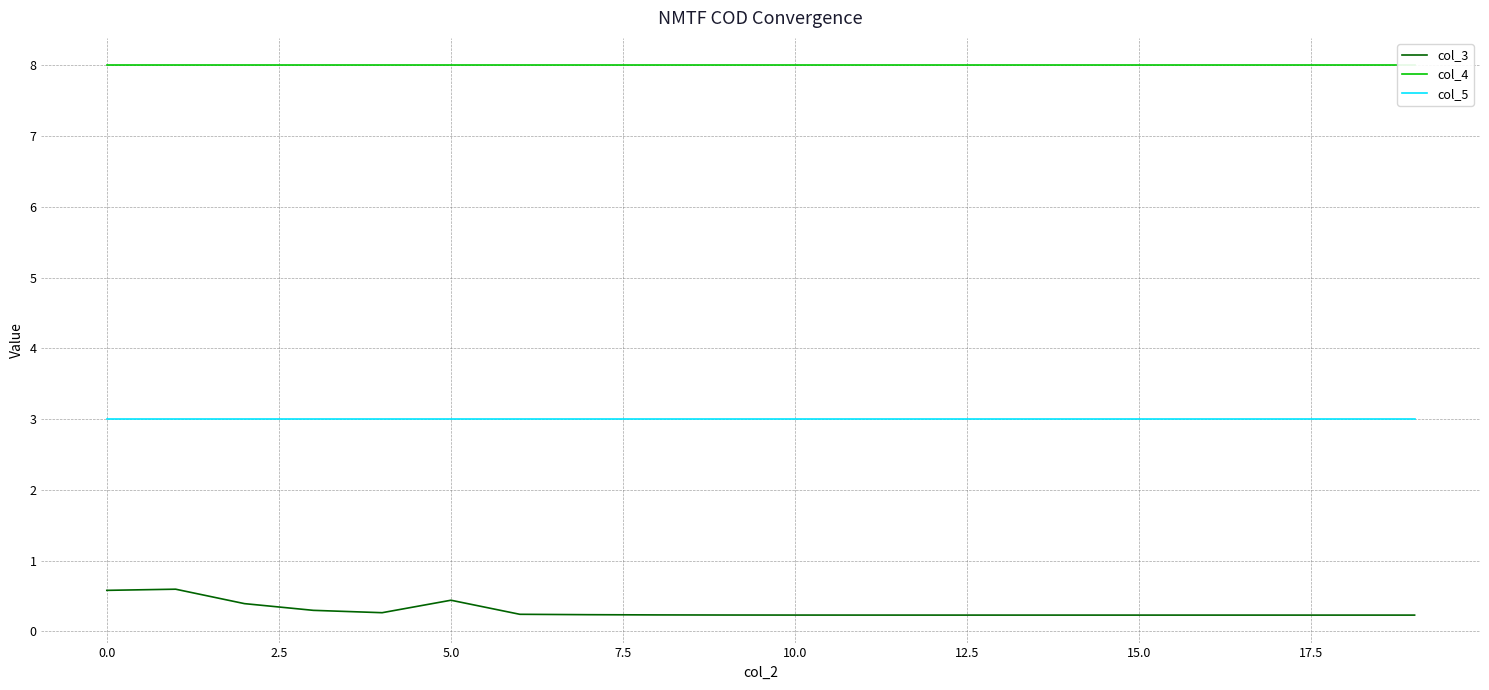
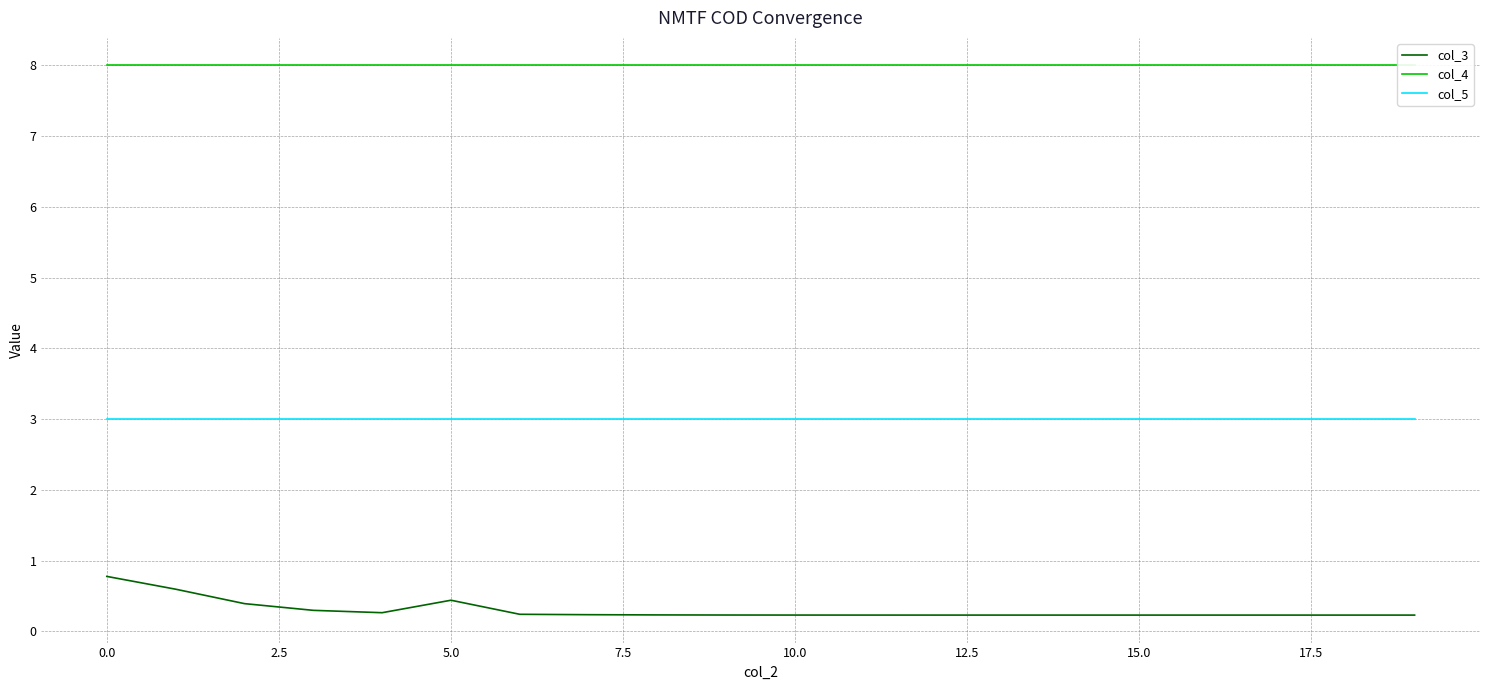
  {
    "col_3": {
-     "0.0": 0.6,
+     "0.0": 0.8,
      "5.0": 0.4,
      "10.0": 0.2,
      "15.0": 0.2
    },
    "col_4": {
      "0.0": 8.0,
      "5.0": 8.0,
      "10.0": 8.0,
      "15.0": 8.0
    },
    "col_5": {
      "0.0": 3.0,
      "5.0": 3.0,
      "10.0": 3.0,
      "15.0": 3.0
    }
  }
